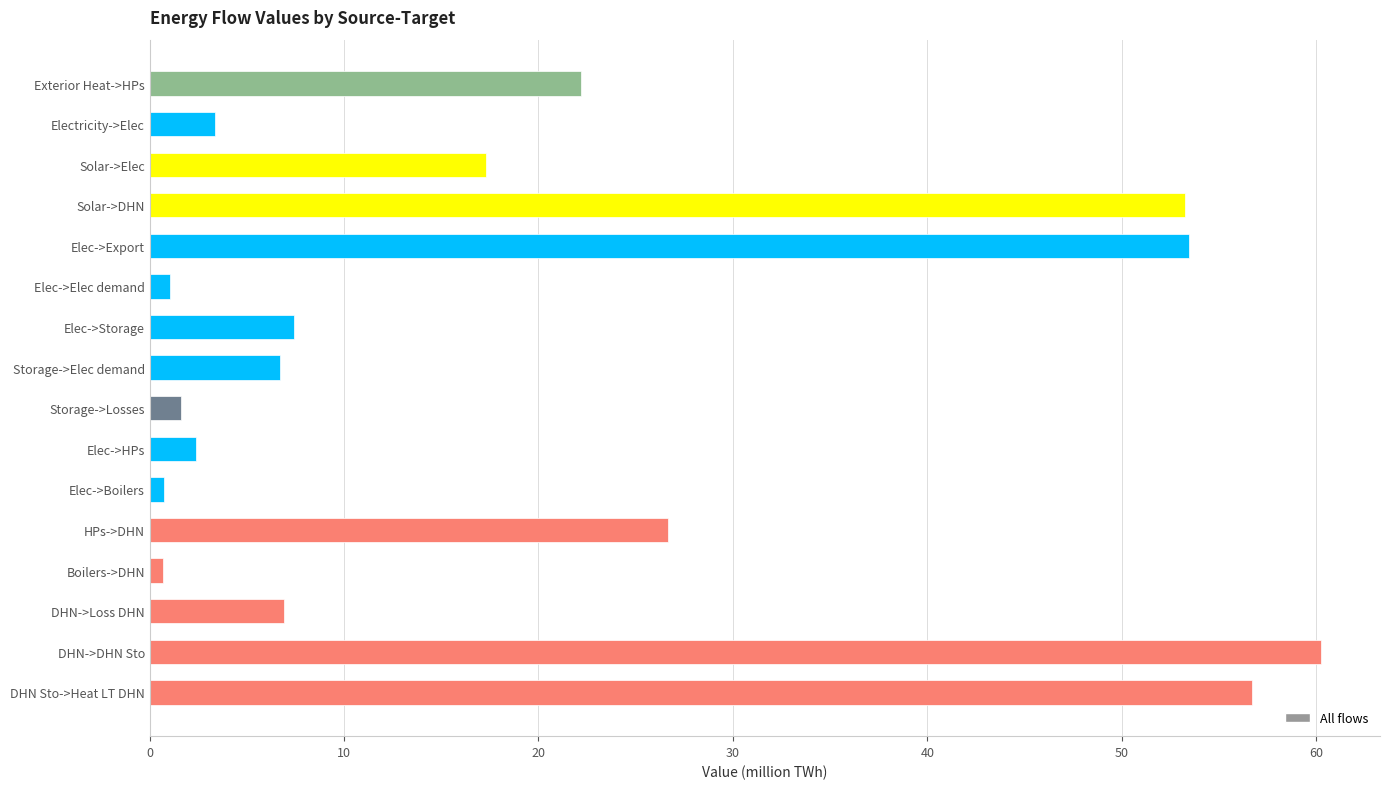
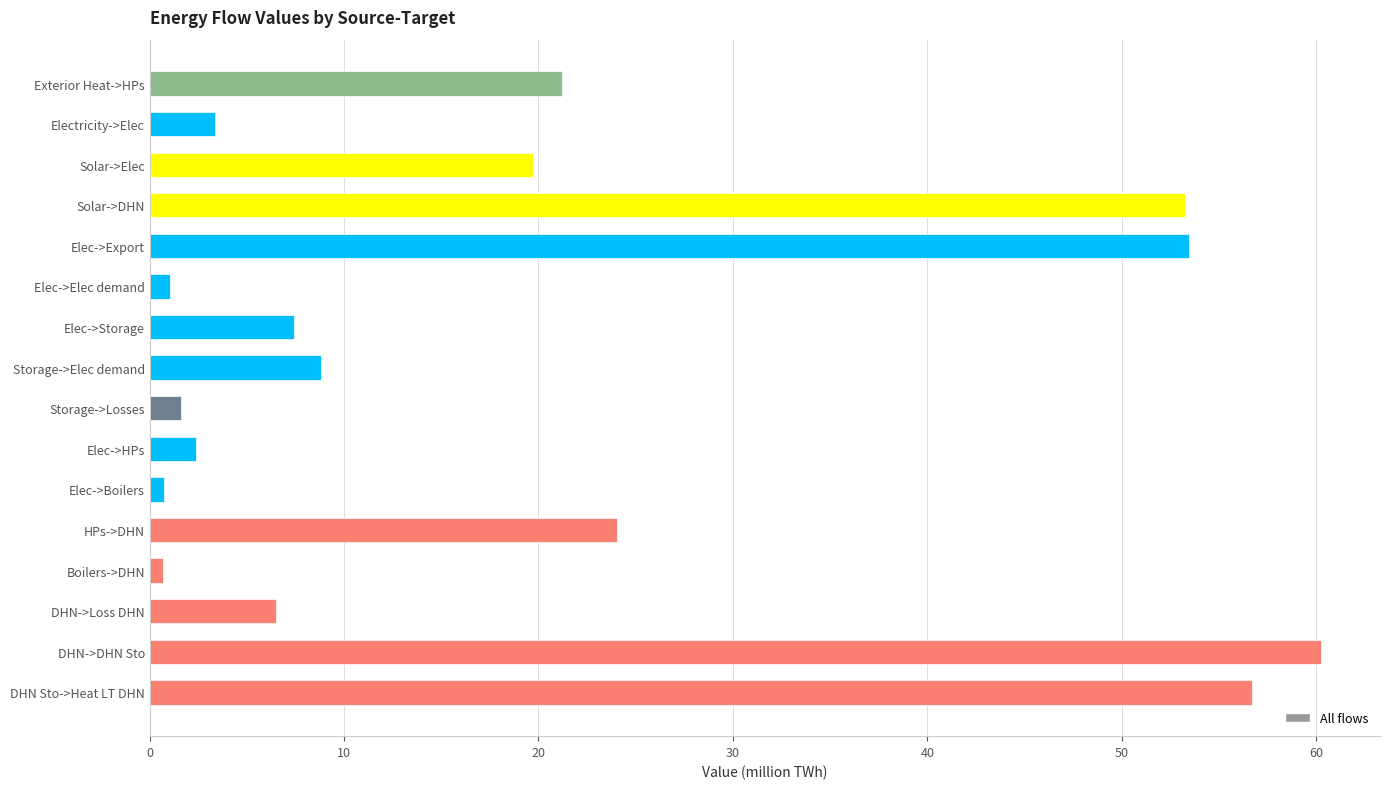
  {
-   "Exterior Heat->HPs": 22.2,
+   "Exterior Heat->HPs": 21.2,
    "Electricity->Elec": 3.3,
-   "Solar->Elec": 17.3,
+   "Solar->Elec": 19.7,
    "Solar->DHN": 53.3,
    "Elec->Export": 53.5,
    "Elec->Elec demand": 1.0,
    "Elec->Storage": 7.4,
-   "Storage->Elec demand": 6.7,
+   "Storage->Elec demand": 8.8,
    "Storage->Losses": 1.6,
    "Elec->HPs": 2.4,
    "Elec->Boilers": 0.7,
-   "HPs->DHN": 26.7,
+   "HPs->DHN": 24.0,
    "Boilers->DHN": 0.7,
-   "DHN->Loss DHN": 6.9,
+   "DHN->Loss DHN": 6.5,
    "DHN->DHN Sto": 60.3,
    "DHN Sto->Heat LT DHN": 56.7
  }
